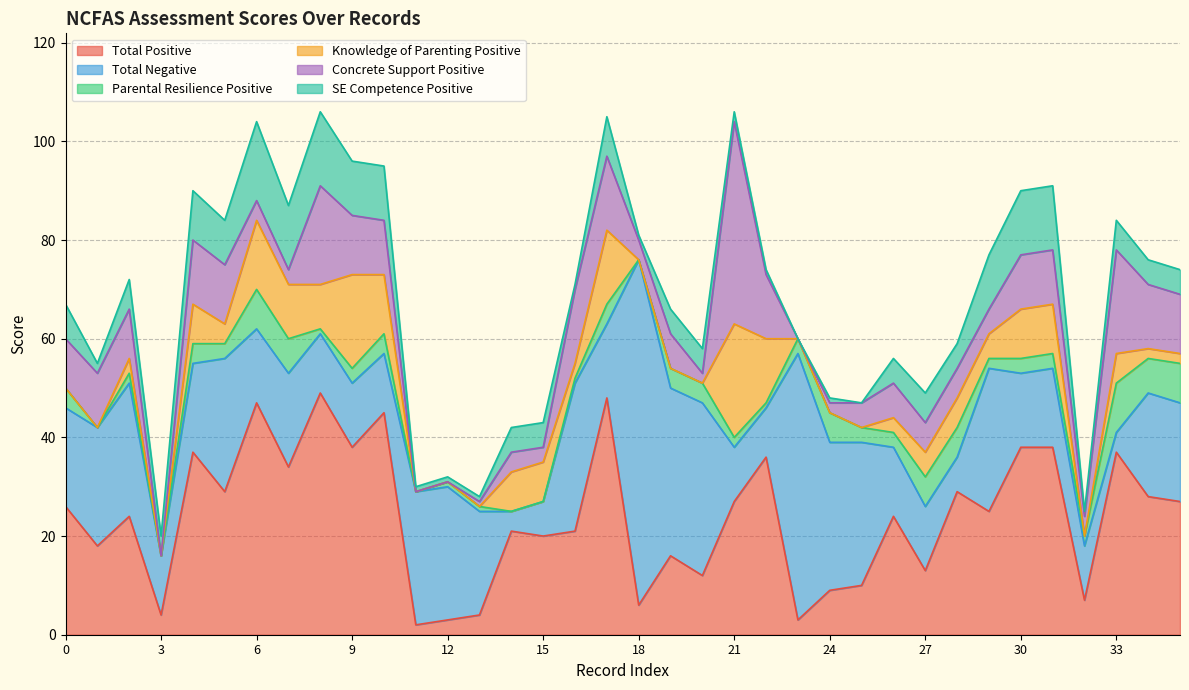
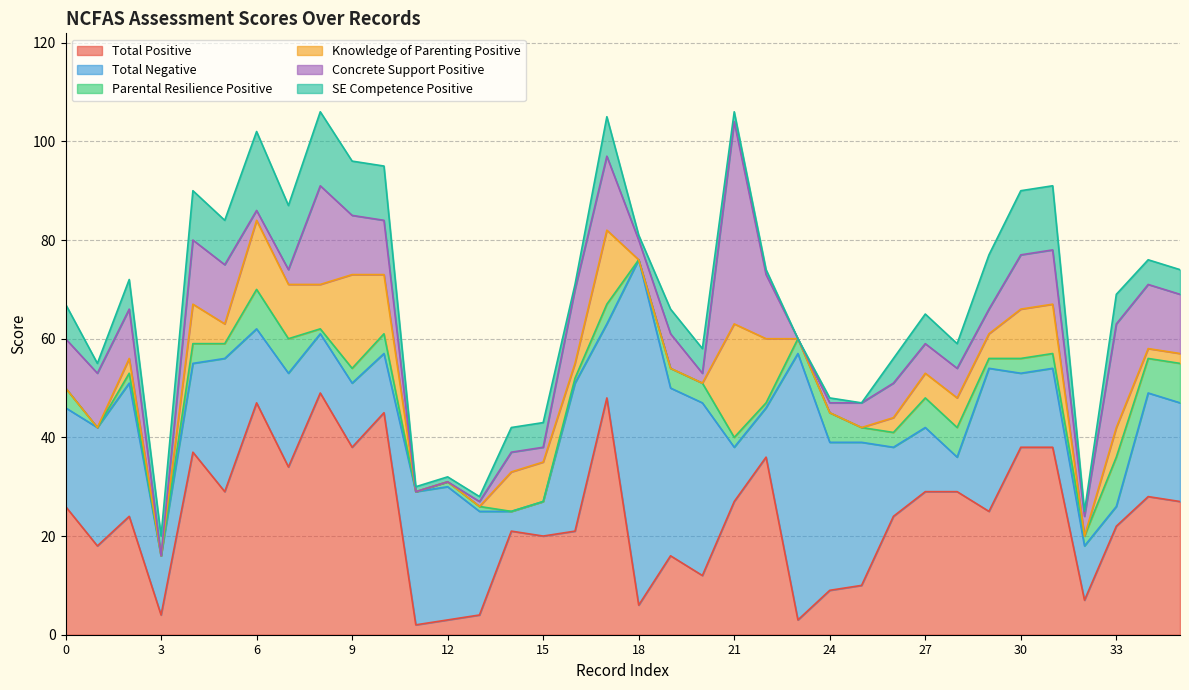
  {
    "Total Positive": {
      "0": 26,
      "3": 4,
      "6": 47,
      "9": 38,
      "12": 3,
      "15": 20,
      "18": 6,
      "21": 27,
      "24": 9,
-     "27": 13,
+     "27": 29,
      "30": 38,
-     "33": 37
+     "33": 22
    },
    "Total Negative": {
      "0": 20,
      "6": 15,
      "9": 13,
      "12": 27,
      "21": 11,
      "24": 30,
      "27": 13,
      "30": 15,
      "33": 4
    },
    "Knowledge of Parenting Positive": {
      "6": 14,
      "9": 19,
      "15": 8,
      "21": 23,
      "27": 5,
      "30": 10,
      "33": 6
    },
    "Concrete Support Positive": {
      "0": 10,
-     "6": 4,
+     "6": 2,
      "9": 12,
      "15": 3,
      "18": 4,
      "21": 41,
      "24": 2,
      "27": 6,
      "30": 11,
      "33": 21
    }
  }
